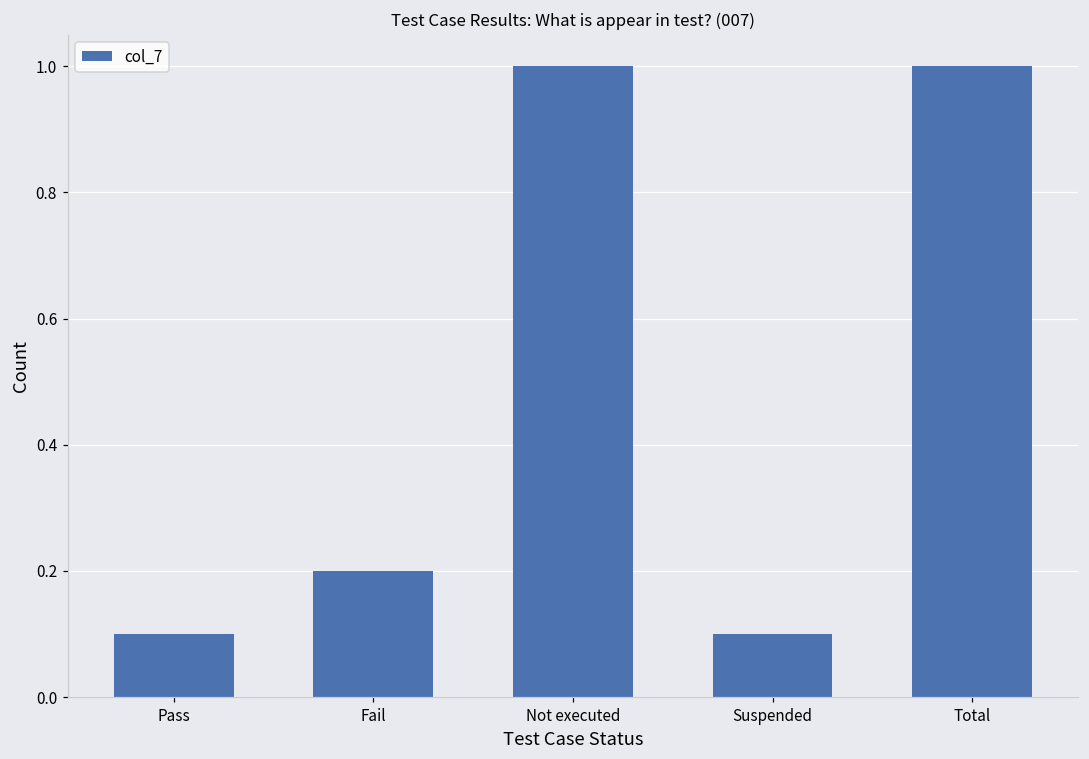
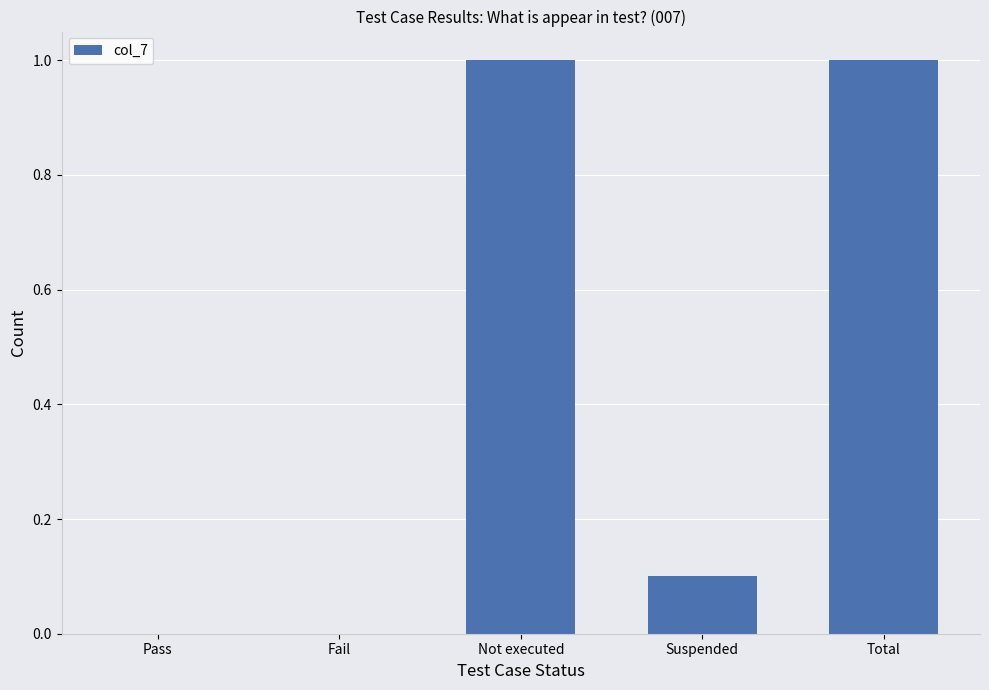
  {
-   "Pass": 0.1,
-   "Fail": 0.2,
+   "Pass": 0.0,
+   "Fail": 0.0,
    "Not executed": 1.0,
    "Suspended": 0.1,
    "Total": 1.0
  }
